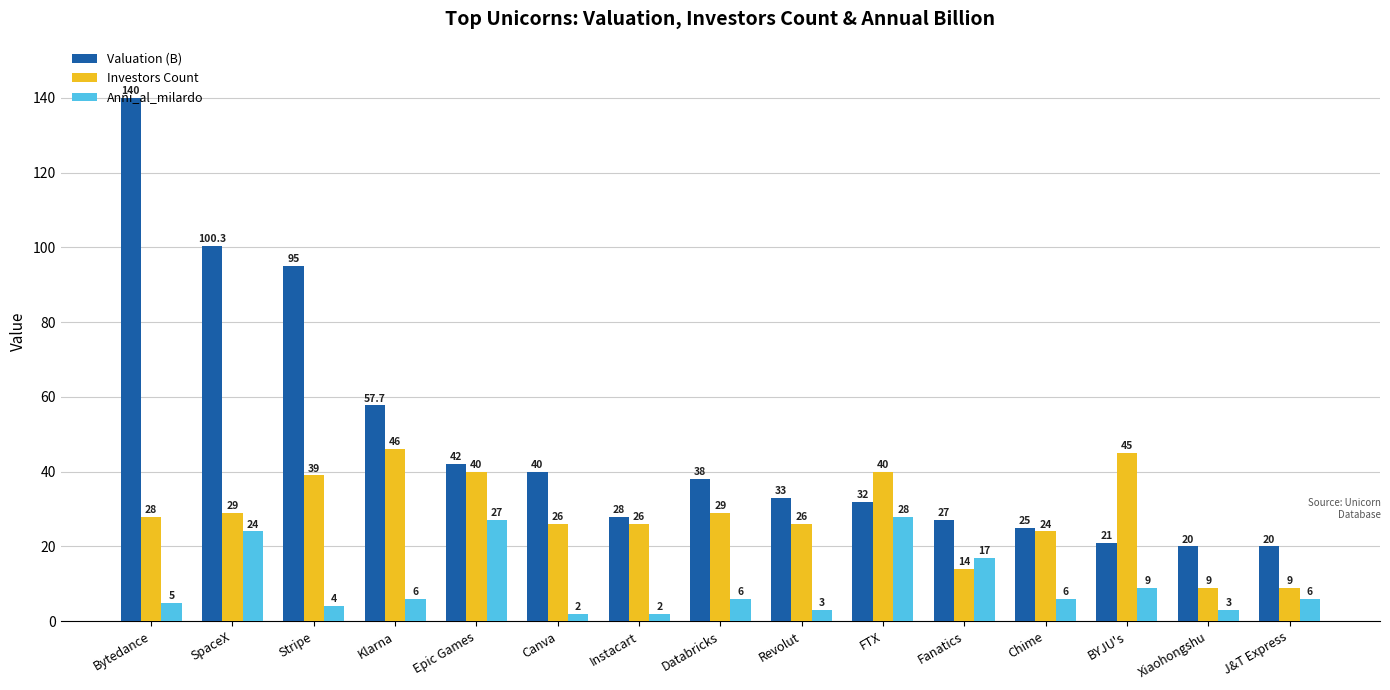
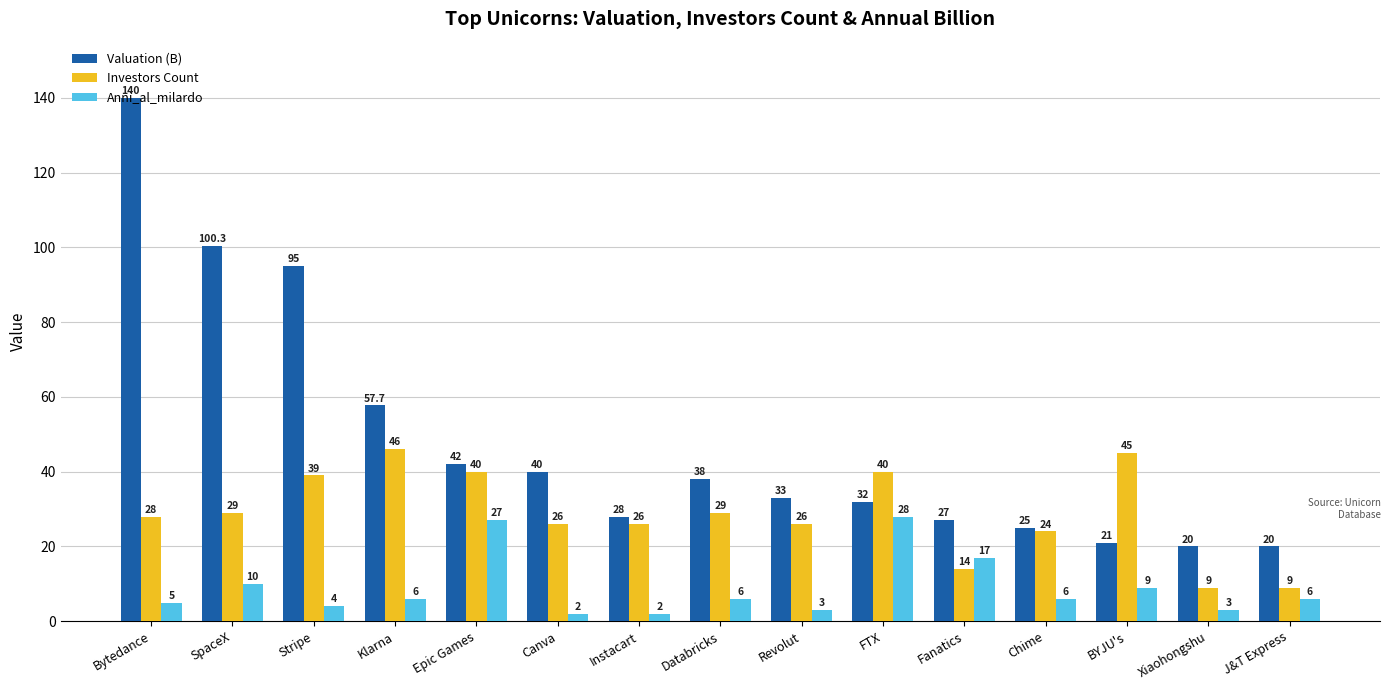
  {
    "Valuation (B)": {
      "Bytedance": 140,
      "SpaceX": 100.3,
      "Stripe": 95,
      "Klarna": 57.7,
      "Epic Games": 42,
      "Canva": 40,
      "Instacart": 28,
      "Databricks": 38,
      "Revolut": 33,
      "FTX": 32,
      "Fanatics": 27,
      "Chime": 25,
      "BYJU's": 21,
      "Xiaohongshu": 20,
      "J&T Express": 20
    },
    "Investors Count": {
      "Bytedance": 28,
      "SpaceX": 29,
      "Stripe": 39,
      "Klarna": 46,
      "Epic Games": 40,
      "Canva": 26,
      "Instacart": 26,
      "Databricks": 29,
      "Revolut": 26,
      "FTX": 40,
      "Fanatics": 14,
      "Chime": 24,
      "BYJU's": 45,
      "Xiaohongshu": 9,
      "J&T Express": 9
    },
    "Anni_al_milardo": {
      "Bytedance": 5,
-     "SpaceX": 24,
+     "SpaceX": 10,
      "Stripe": 4,
      "Klarna": 6,
      "Epic Games": 27,
      "Canva": 2,
      "Instacart": 2,
      "Databricks": 6,
      "Revolut": 3,
      "FTX": 28,
      "Fanatics": 17,
      "Chime": 6,
      "BYJU's": 9,
      "Xiaohongshu": 3,
      "J&T Express": 6
    }
  }
